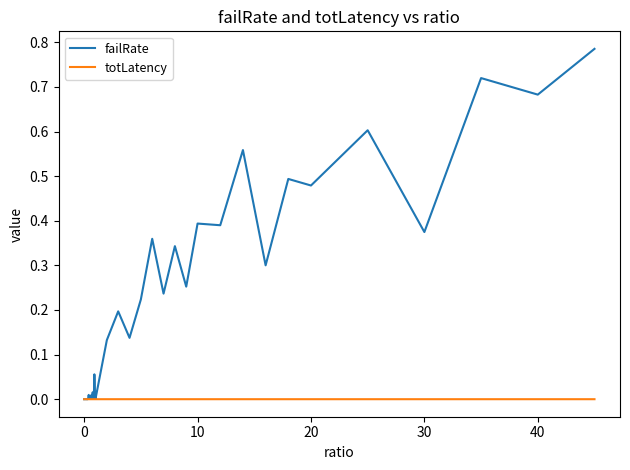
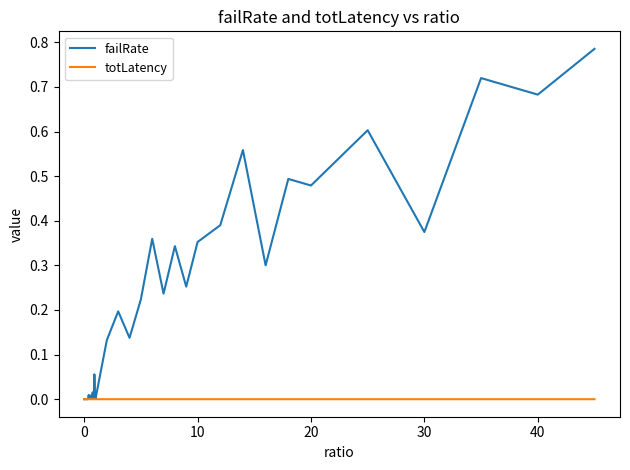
  {
    "failRate": {
-     "10": 0.39,
+     "10": 0.35,
      "20": 0.48,
      "30": 0.37,
      "40": 0.68
    },
    "totLatency": {
      "10": 0.00,
      "20": 0.00,
      "30": 0.00,
      "40": 0.00
    }
  }
